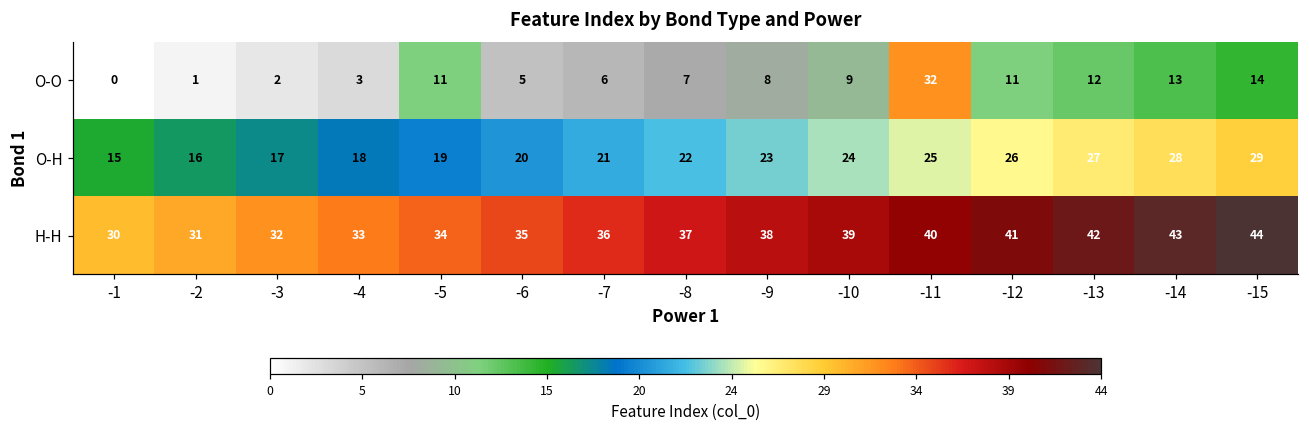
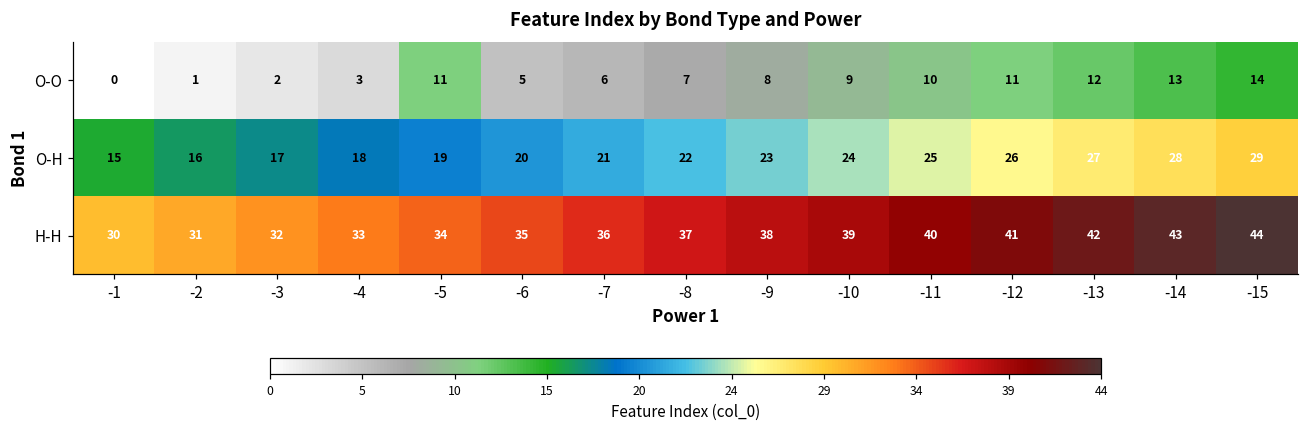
  {
    "O-O": {
      "-1": 0,
      "-2": 1,
      "-3": 2,
      "-4": 3,
      "-5": 11,
      "-6": 5,
      "-7": 6,
      "-8": 7,
      "-9": 8,
      "-10": 9,
-     "-11": 32,
+     "-11": 10,
      "-12": 11,
      "-13": 12,
      "-14": 13,
      "-15": 14
    },
    "O-H": {
      "-1": 15,
      "-2": 16,
      "-3": 17,
      "-4": 18,
      "-5": 19,
      "-6": 20,
      "-7": 21,
      "-8": 22,
      "-9": 23,
      "-10": 24,
      "-11": 25,
      "-12": 26,
      "-13": 27,
      "-14": 28,
      "-15": 29
    },
    "H-H": {
      "-1": 30,
      "-2": 31,
      "-3": 32,
      "-4": 33,
      "-5": 34,
      "-6": 35,
      "-7": 36,
      "-8": 37,
      "-9": 38,
      "-10": 39,
      "-11": 40,
      "-12": 41,
      "-13": 42,
      "-14": 43,
      "-15": 44
    }
  }
